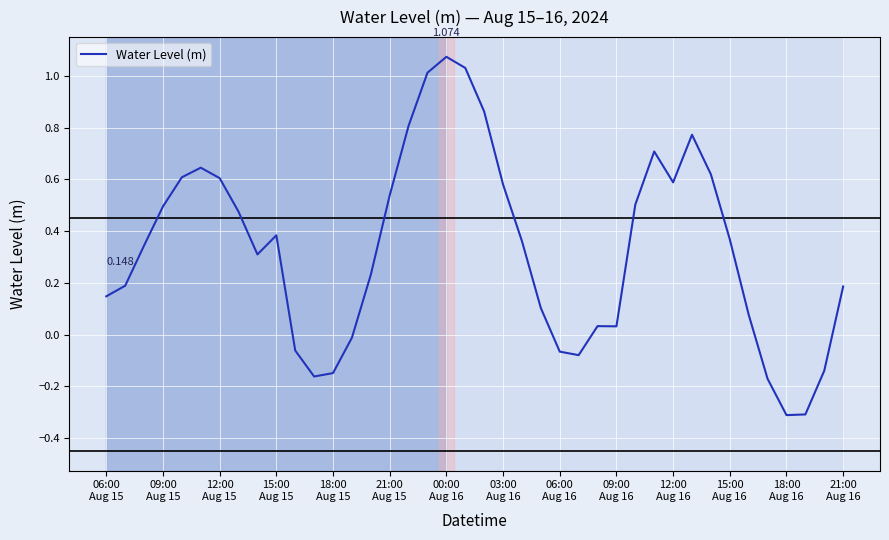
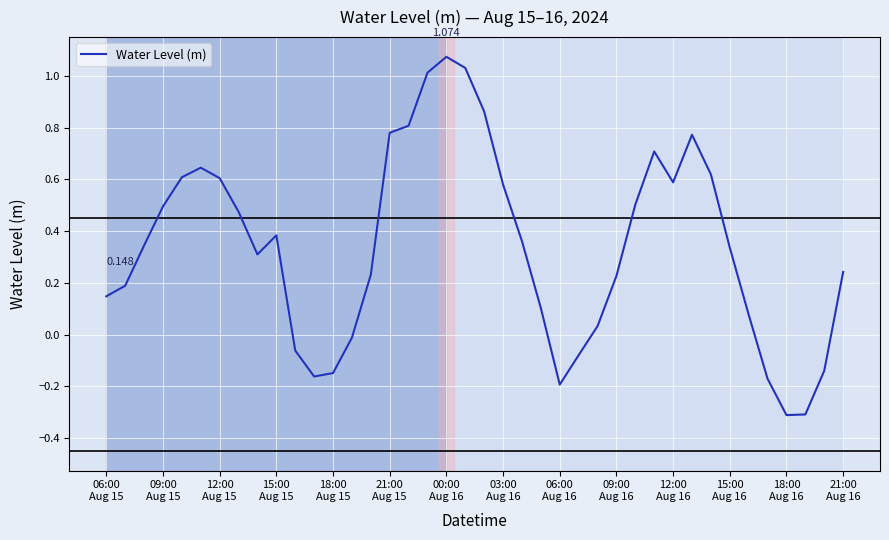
  {
    "09:00 Aug 15": 0.50,
    "12:00 Aug 15": 0.60,
    "15:00 Aug 15": 0.38,
    "18:00 Aug 15": -0.15,
-   "21:00 Aug 15": 0.54,
+   "21:00 Aug 15": 0.78,
    "03:00 Aug 16": 0.58,
-   "06:00 Aug 16": -0.07,
-   "09:00 Aug 16": 0.03,
+   "06:00 Aug 16": -0.19,
+   "09:00 Aug 16": 0.23,
    "12:00 Aug 16": 0.59,
-   "15:00 Aug 16": 0.37,
+   "15:00 Aug 16": 0.34,
    "18:00 Aug 16": -0.31,
-   "21:00 Aug 16": 0.19
+   "21:00 Aug 16": 0.24
  }
